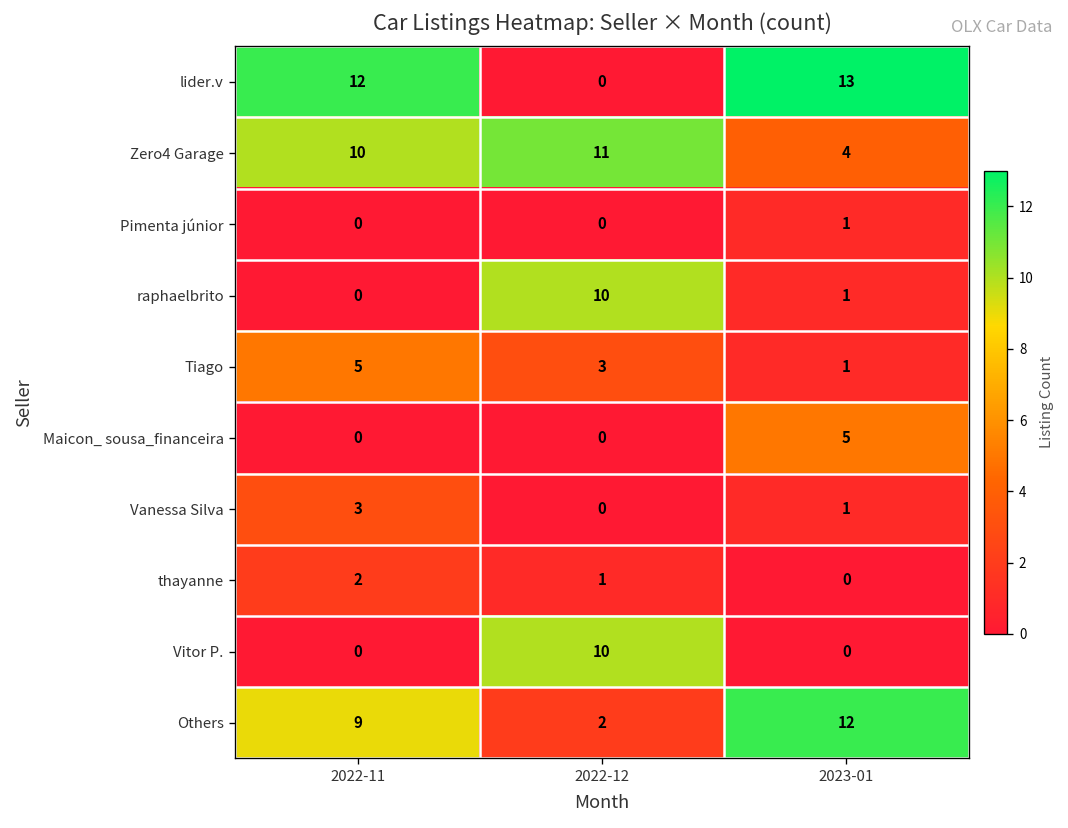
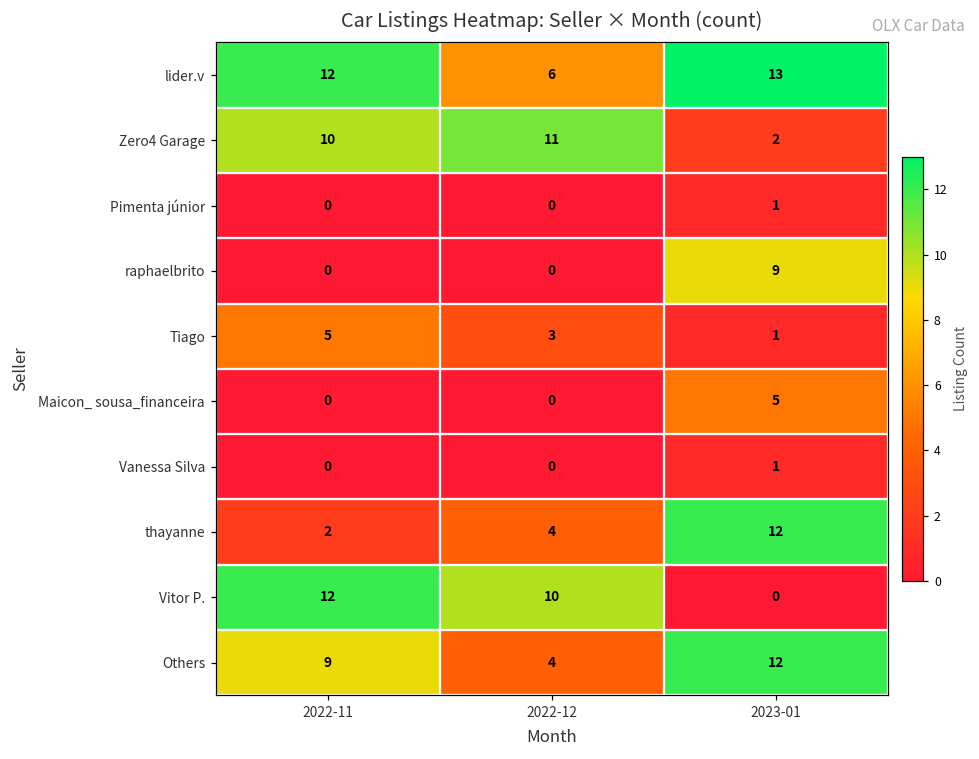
  {
    "lider.v": {
      "2022-11": 12,
-     "2022-12": 0,
+     "2022-12": 6,
      "2023-01": 13
    },
    "Zero4 Garage": {
      "2022-11": 10,
      "2022-12": 11,
-     "2023-01": 4
+     "2023-01": 2
    },
    "Pimenta júnior": {
      "2022-11": 0,
      "2022-12": 0,
      "2023-01": 1
    },
    "raphaelbrito": {
      "2022-11": 0,
-     "2022-12": 10,
-     "2023-01": 1
+     "2022-12": 0,
+     "2023-01": 9
    },
    "Tiago": {
      "2022-11": 5,
      "2022-12": 3,
      "2023-01": 1
    },
    "Maicon_ sousa_financeira": {
      "2022-11": 0,
      "2022-12": 0,
      "2023-01": 5
    },
    "Vanessa Silva": {
-     "2022-11": 3,
+     "2022-11": 0,
      "2022-12": 0,
      "2023-01": 1
    },
    "thayanne": {
      "2022-11": 2,
-     "2022-12": 1,
-     "2023-01": 0
+     "2022-12": 4,
+     "2023-01": 12
    },
    "Vitor P.": {
-     "2022-11": 0,
+     "2022-11": 12,
      "2022-12": 10,
      "2023-01": 0
    },
    "Others": {
      "2022-11": 9,
-     "2022-12": 2,
+     "2022-12": 4,
      "2023-01": 12
    }
  }
